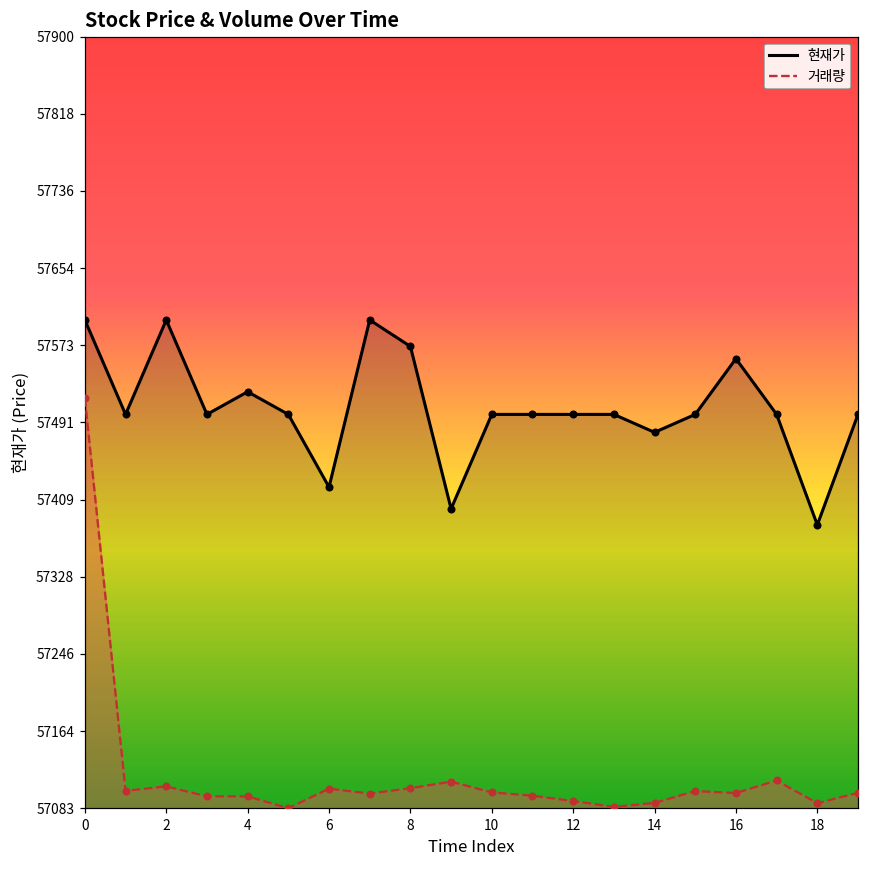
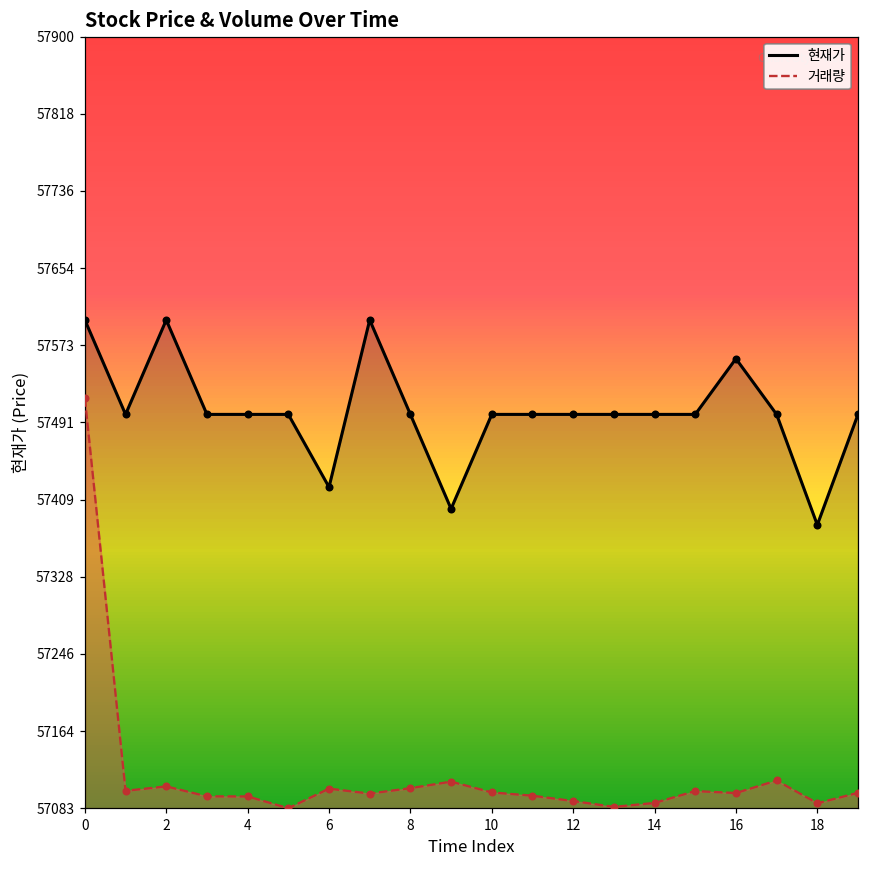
  {
    "현재가": {
      "0": 57600,
      "2": 57600,
-     "4": 57520,
+     "4": 57500,
      "6": 57420,
-     "8": 57570,
+     "8": 57500,
      "10": 57500,
      "12": 57500,
-     "14": 57480,
+     "14": 57500,
      "16": 57560,
      "18": 57380
    }
  }
